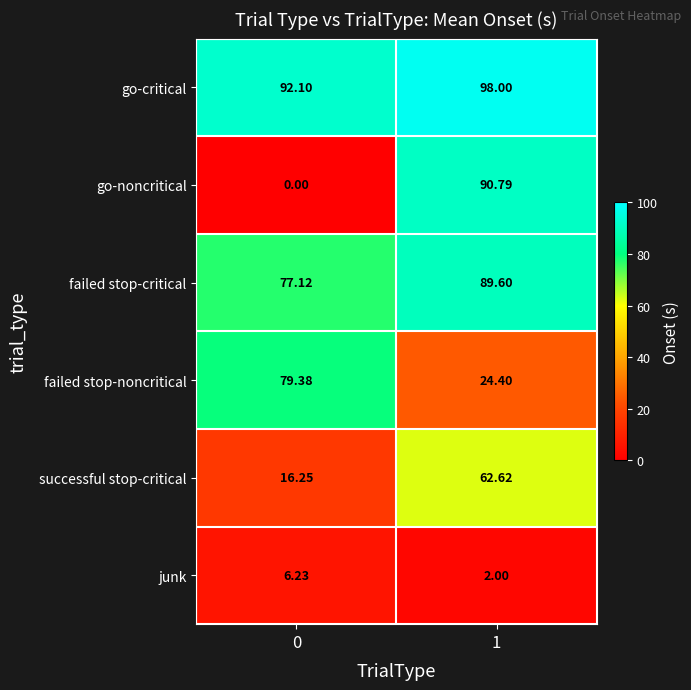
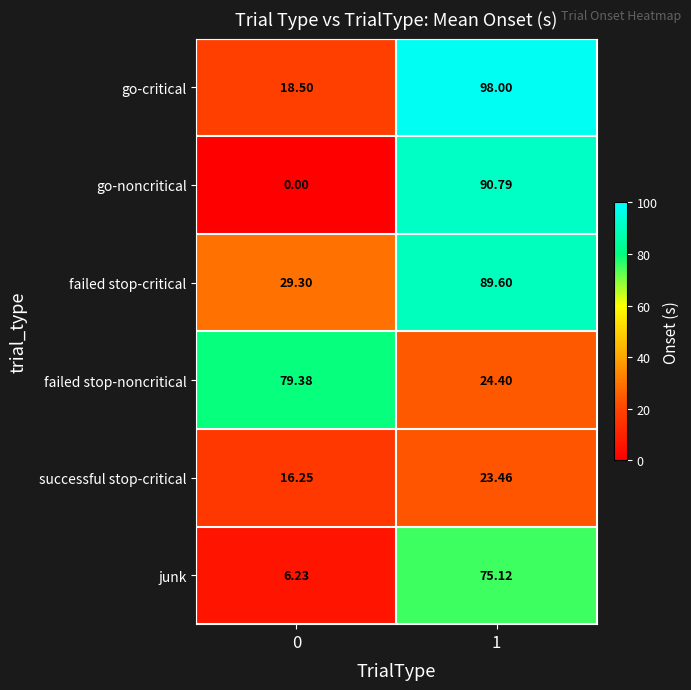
  {
    "go-critical": {
-     "0": 92.10,
+     "0": 18.50,
      "1": 98.00
    },
    "go-noncritical": {
      "0": 0.00,
      "1": 90.79
    },
    "failed stop-critical": {
-     "0": 77.12,
+     "0": 29.30,
      "1": 89.60
    },
    "failed stop-noncritical": {
      "0": 79.38,
      "1": 24.40
    },
    "successful stop-critical": {
      "0": 16.25,
-     "1": 62.62
+     "1": 23.46
    },
    "junk": {
      "0": 6.23,
-     "1": 2.00
+     "1": 75.12
    }
  }
